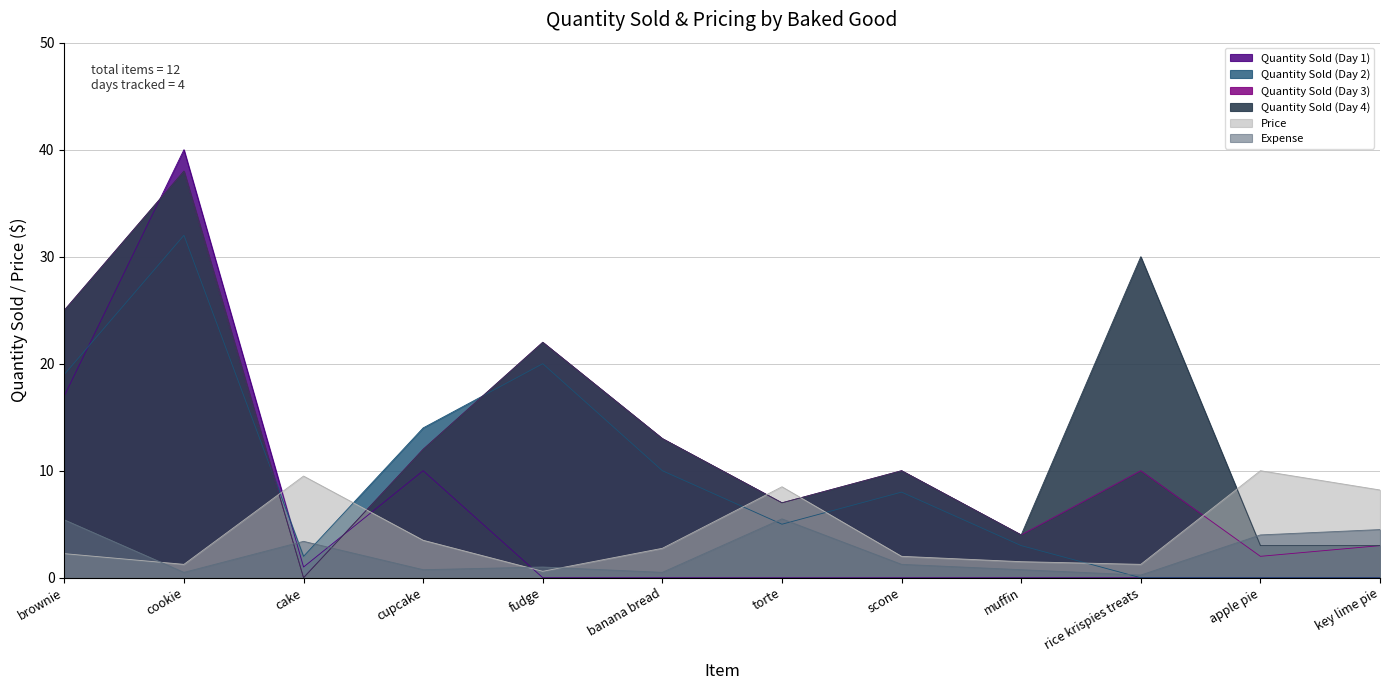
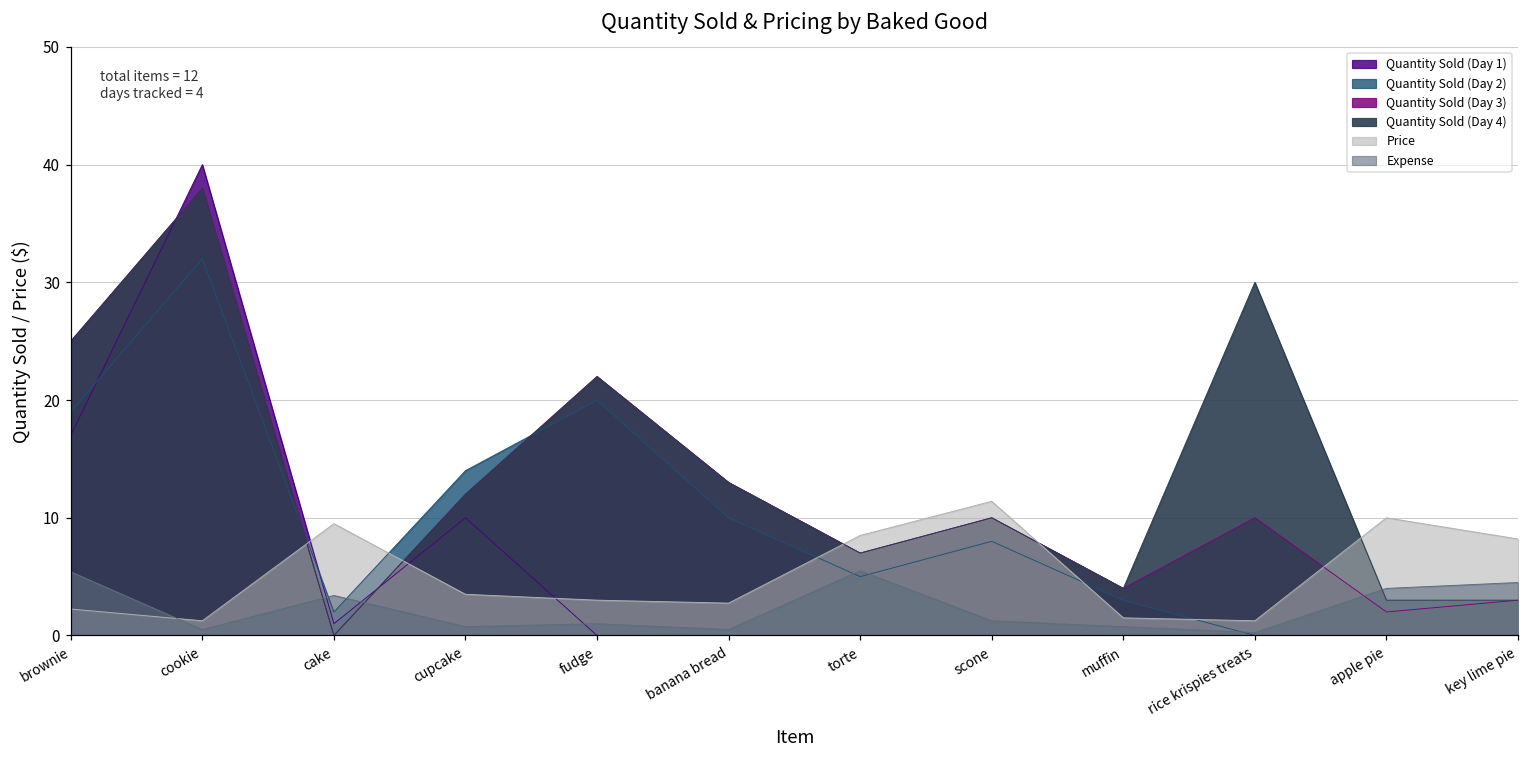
  {
    "Price": {
      "brownie": 2.3,
      "cookie": 1.3,
      "cake": 9.5,
      "cupcake": 3.5,
-     "fudge": 0.6,
+     "fudge": 3.0,
      "banana bread": 2.8,
      "torte": 8.5,
-     "scone": 2.0,
+     "scone": 11.4,
      "muffin": 1.5,
      "rice krispies treats": 1.3,
      "apple pie": 10.0,
      "key lime pie": 8.2
    },
    "Expense": {
      "brownie": 5.4,
      "cookie": 0.5,
      "cake": 3.4,
      "cupcake": 0.8,
      "fudge": 1.0,
      "banana bread": 0.5,
      "torte": 5.5,
      "scone": 1.3,
      "muffin": 0.8,
      "rice krispies treats": 0.3,
      "apple pie": 4.0,
      "key lime pie": 4.5
    }
  }
